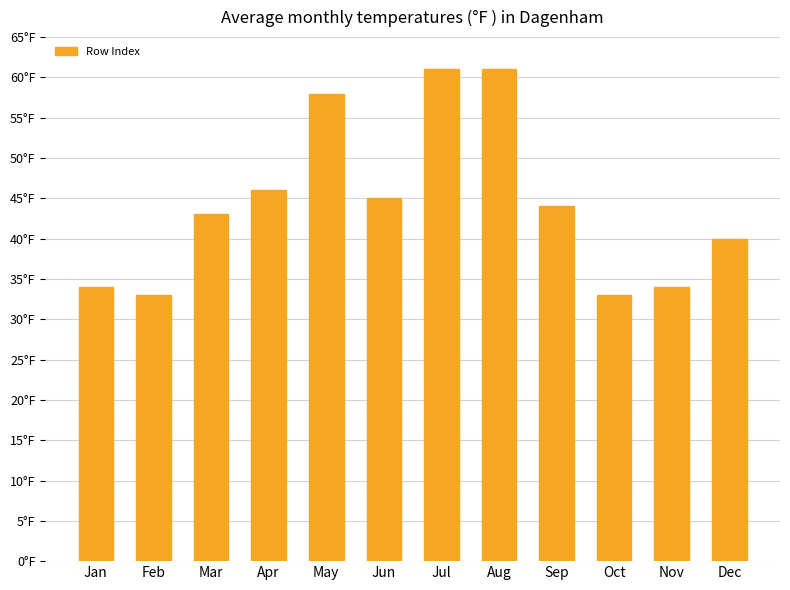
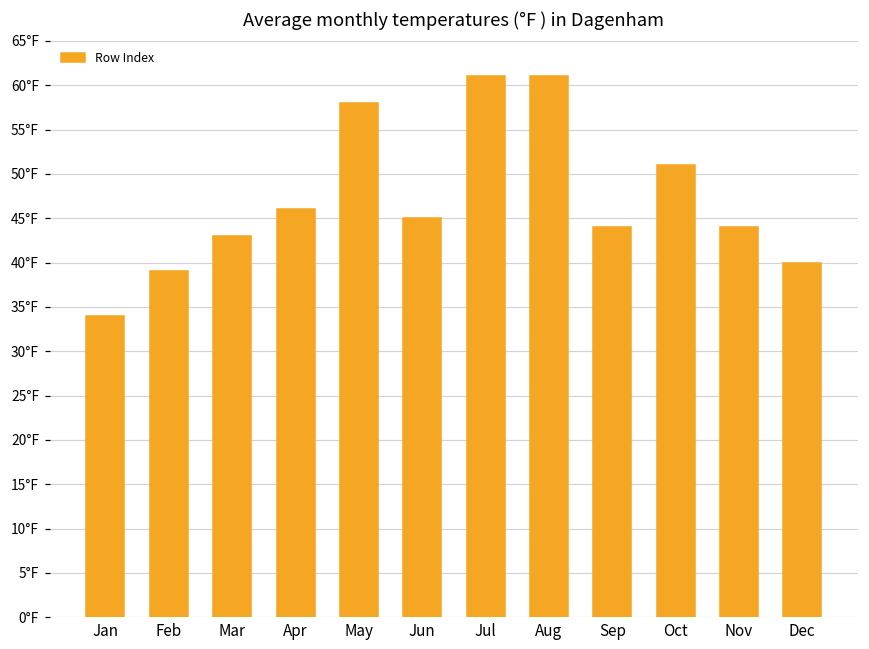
  {
    "Jan": "34°F",
-   "Feb": "33°F",
+   "Feb": "39°F",
    "Mar": "43°F",
    "Apr": "46°F",
    "May": "58°F",
    "Jun": "45°F",
    "Jul": "61°F",
    "Aug": "61°F",
    "Sep": "44°F",
-   "Oct": "33°F",
-   "Nov": "34°F",
+   "Oct": "51°F",
+   "Nov": "44°F",
    "Dec": "40°F"
  }
